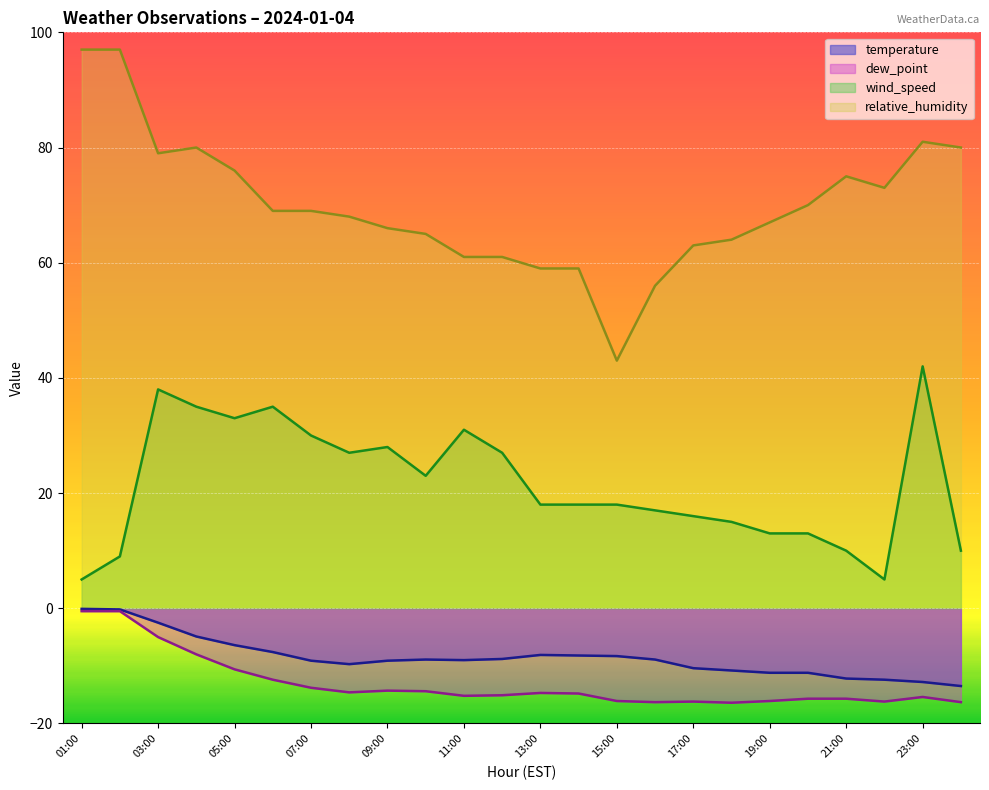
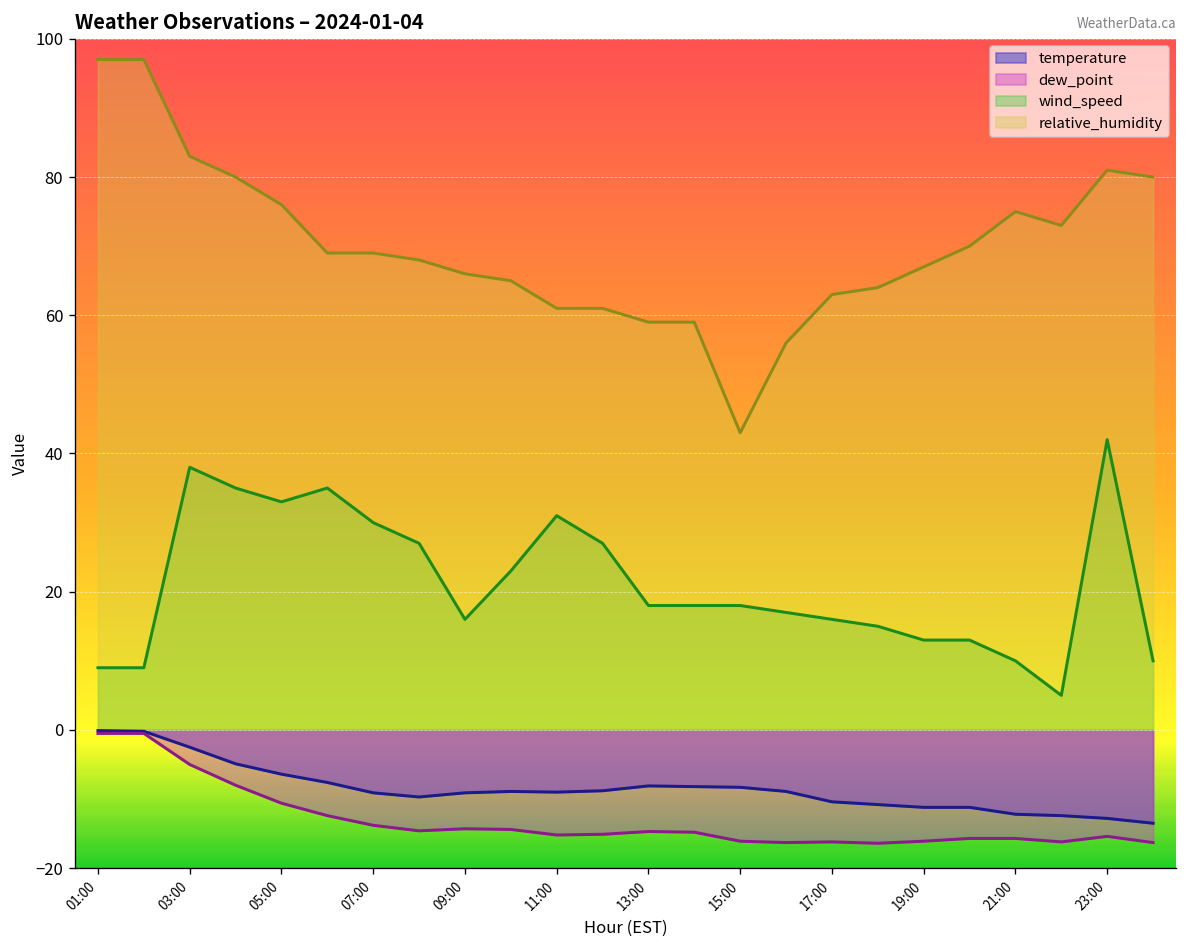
  {
    "wind_speed": {
-     "01:00": 5,
+     "01:00": 9,
      "03:00": 38,
      "05:00": 33,
      "07:00": 30,
-     "09:00": 28,
+     "09:00": 16,
      "11:00": 31,
      "13:00": 18,
      "15:00": 18,
      "17:00": 16,
      "19:00": 13,
      "21:00": 10,
      "23:00": 42
    },
    "relative_humidity": {
      "01:00": 97,
-     "03:00": 79,
+     "03:00": 83,
      "05:00": 76,
      "07:00": 69,
      "09:00": 66,
      "11:00": 61,
      "13:00": 59,
      "15:00": 43,
      "17:00": 63,
      "19:00": 67,
      "21:00": 75,
      "23:00": 81
    }
  }
